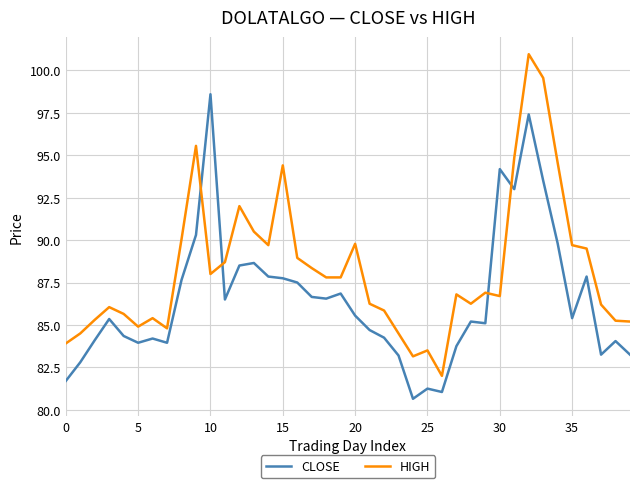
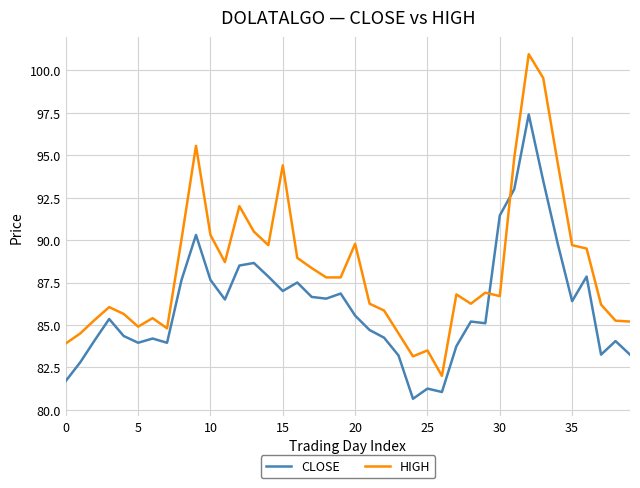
  {
    "CLOSE": {
      "0": 81.7,
      "5": 84.0,
-     "10": 98.6,
-     "15": 87.8,
+     "10": 87.7,
+     "15": 87.0,
      "20": 85.6,
      "25": 81.3,
-     "30": 94.2,
-     "35": 85.4
+     "30": 91.5,
+     "35": 86.4
    },
    "HIGH": {
      "0": 83.9,
      "5": 84.9,
-     "10": 88.0,
+     "10": 90.3,
      "15": 94.4,
      "20": 89.8,
      "25": 83.5,
      "30": 86.7,
      "35": 89.7
    }
  }
